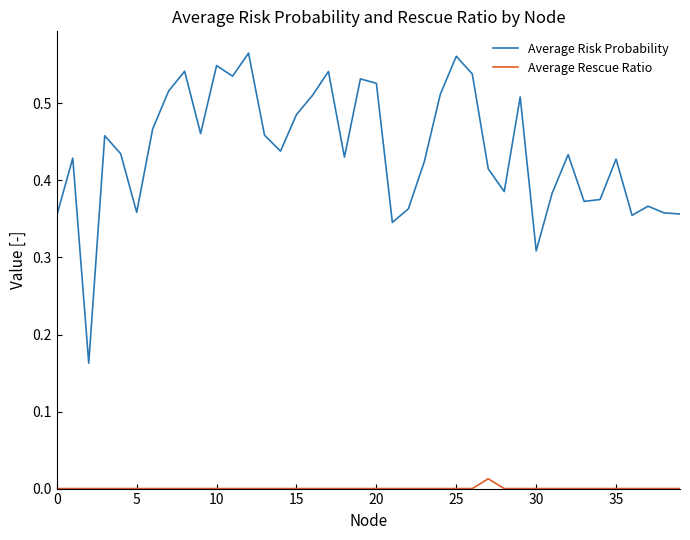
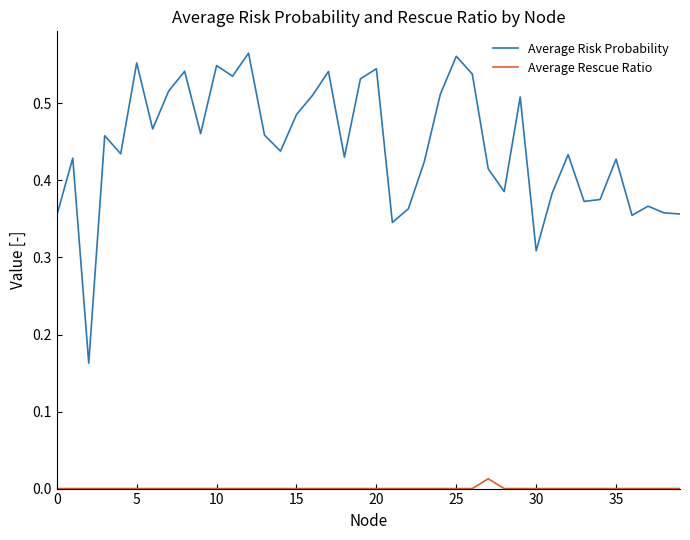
  {
    "Average Risk Probability": {
      "0": 0.35,
-     "5": 0.36,
+     "5": 0.55,
      "10": 0.55,
      "15": 0.49,
-     "20": 0.53,
+     "20": 0.55,
      "25": 0.56,
      "30": 0.31,
      "35": 0.43
    },
    "Average Rescue Ratio": {
      "0": 0.00,
      "5": 0.00,
      "10": 0.00,
      "15": 0.00,
      "20": 0.00,
      "25": 0.00,
      "30": 0.00,
      "35": 0.00
    }
  }
